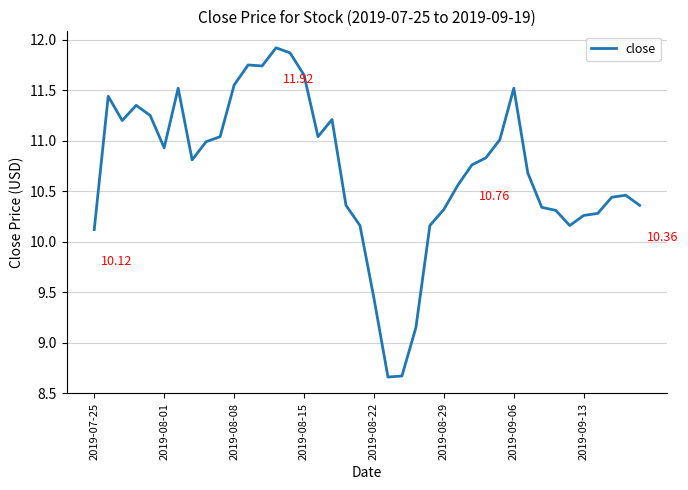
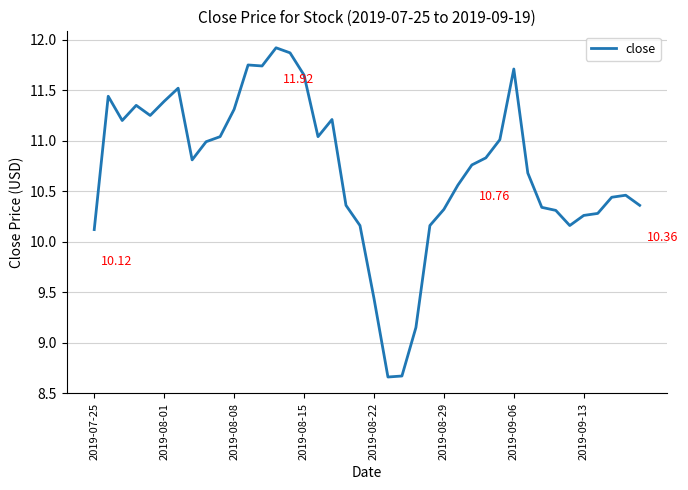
  {
-   "2019-08-01": 10.93,
-   "2019-08-08": 11.55,
+   "2019-08-01": 11.39,
+   "2019-08-08": 11.31,
    "2019-08-22": 9.44,
    "2019-08-29": 10.32,
-   "2019-09-06": 11.52,
+   "2019-09-06": 11.71,
    "2019-09-13": 10.26
  }
